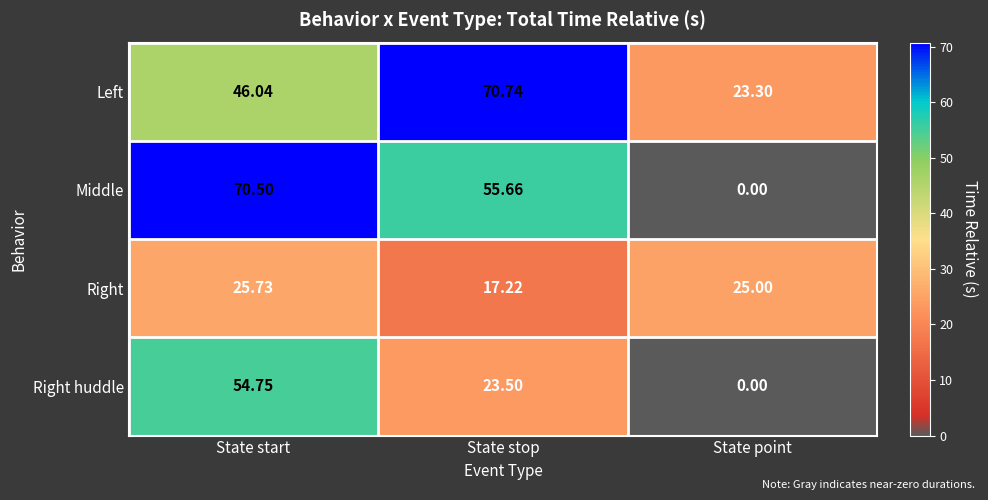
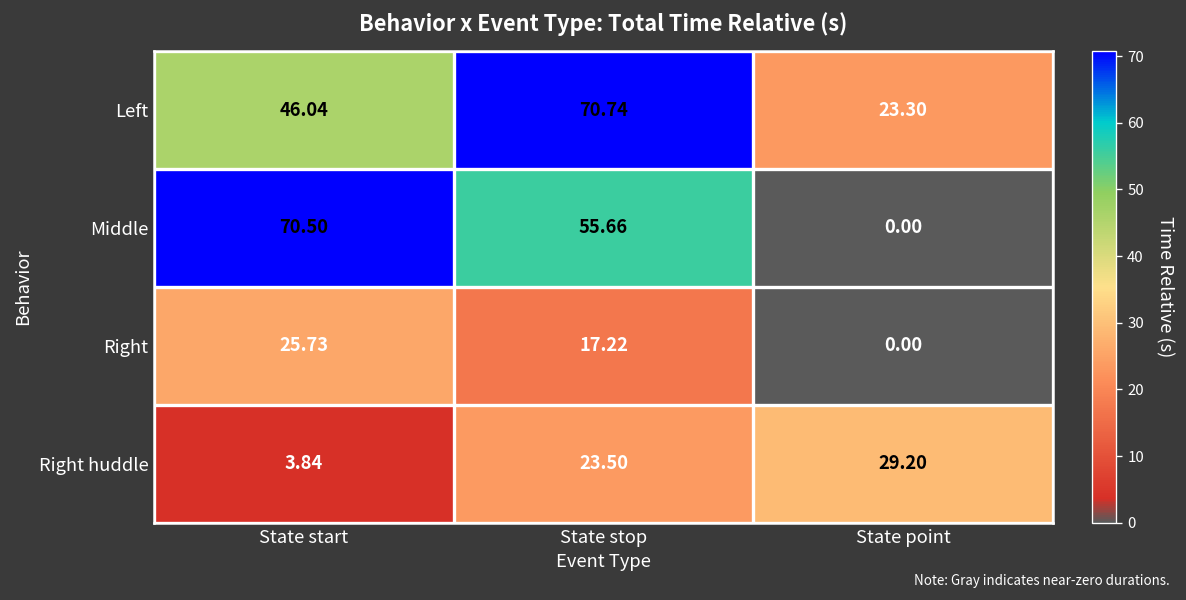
  {
    "Left": {
      "State start": 46.04,
      "State stop": 70.74,
      "State point": 23.30
    },
    "Middle": {
      "State start": 70.50,
      "State stop": 55.66,
      "State point": 0.00
    },
    "Right": {
      "State start": 25.73,
      "State stop": 17.22,
-     "State point": 25.00
+     "State point": 0.00
    },
    "Right huddle": {
-     "State start": 54.75,
+     "State start": 3.84,
      "State stop": 23.50,
-     "State point": 0.00
+     "State point": 29.20
    }
  }
